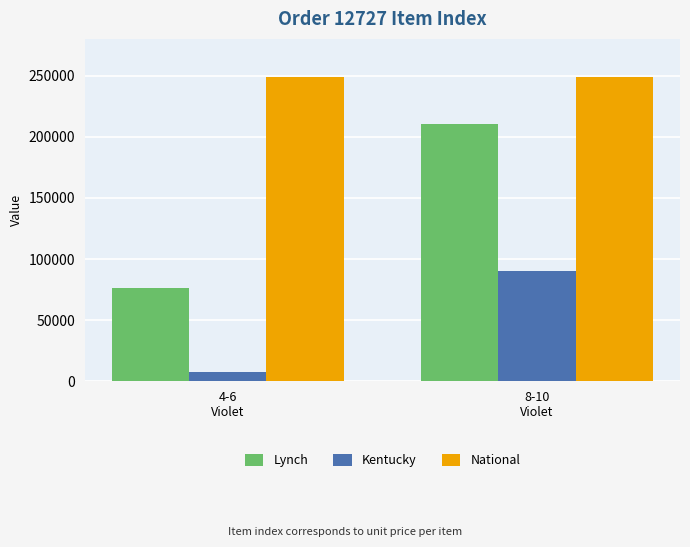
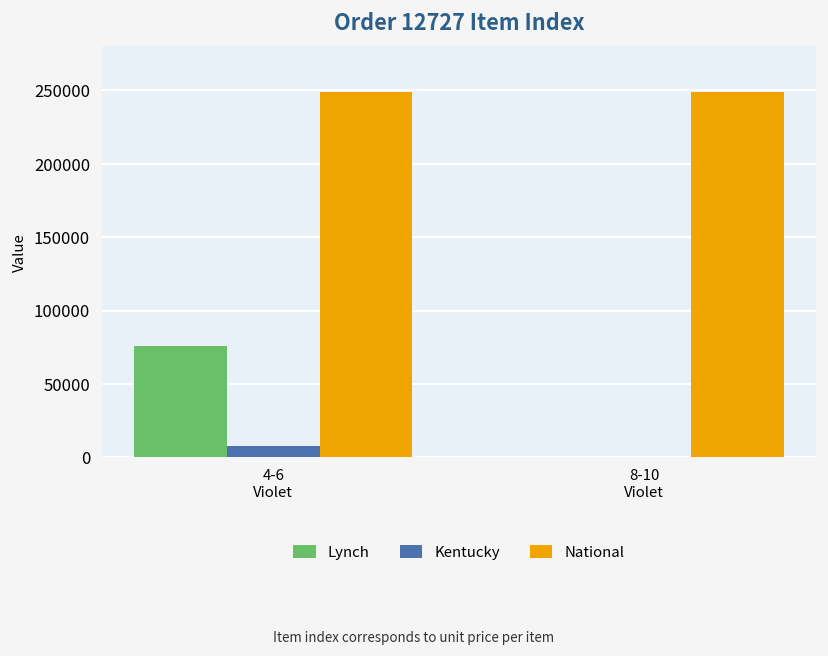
  {
    "Lynch": {
      "4-6 Violet": 76000,
-     "8-10 Violet": 211000
+     "8-10 Violet": 0
    },
    "Kentucky": {
      "4-6 Violet": 8000,
-     "8-10 Violet": 90000
+     "8-10 Violet": 0
    },
    "National": {
      "4-6 Violet": 249000,
      "8-10 Violet": 249000
    }
  }
